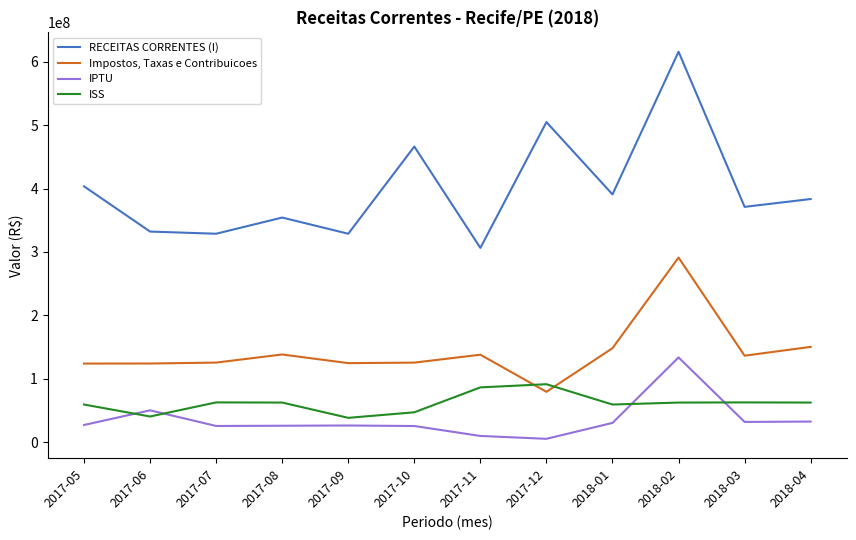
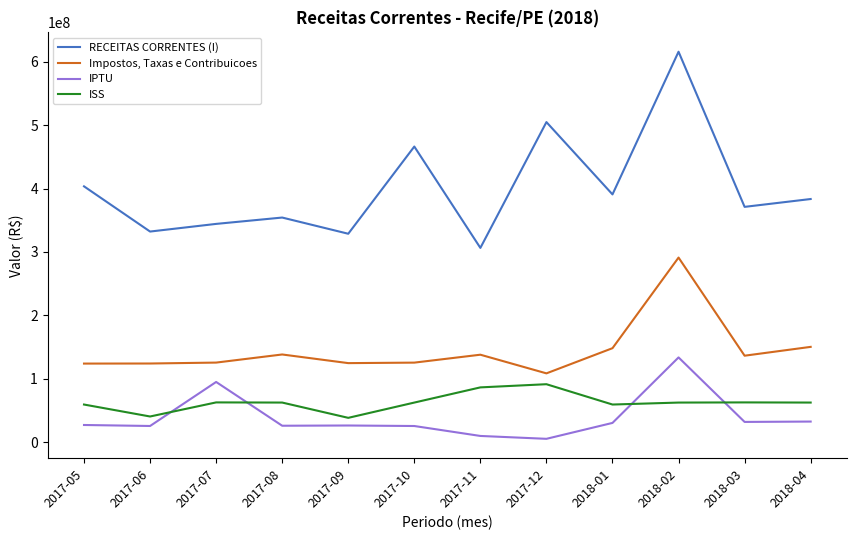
  {
    "RECEITAS CORRENTES (I)": {
      "2017-05": 400000000,
      "2017-06": 330000000,
-     "2017-07": 330000000,
+     "2017-07": 340000000,
      "2017-08": 350000000,
      "2017-09": 330000000,
      "2017-10": 470000000,
      "2017-11": 310000000,
      "2017-12": 500000000,
      "2018-01": 390000000,
      "2018-02": 620000000,
      "2018-03": 370000000,
      "2018-04": 380000000
    },
    "Impostos, Taxas e Contribuicoes": {
      "2017-05": 120000000,
      "2017-06": 120000000,
      "2017-07": 130000000,
      "2017-08": 140000000,
      "2017-09": 120000000,
      "2017-10": 130000000,
      "2017-11": 140000000,
-     "2017-12": 80000000,
+     "2017-12": 110000000,
      "2018-01": 150000000,
      "2018-02": 290000000,
      "2018-03": 140000000,
      "2018-04": 150000000
    },
    "IPTU": {
      "2017-05": 30000000,
-     "2017-06": 50000000,
-     "2017-07": 30000000,
+     "2017-06": 30000000,
+     "2017-07": 90000000,
      "2017-08": 30000000,
      "2017-09": 30000000,
      "2017-10": 30000000,
      "2017-11": 10000000,
      "2017-12": 10000000,
      "2018-01": 30000000,
      "2018-02": 130000000,
      "2018-03": 30000000,
      "2018-04": 30000000
    },
    "ISS": {
      "2017-05": 60000000,
      "2017-06": 40000000,
      "2017-07": 60000000,
      "2017-08": 60000000,
      "2017-09": 40000000,
-     "2017-10": 50000000,
+     "2017-10": 60000000,
      "2017-11": 90000000,
      "2017-12": 90000000,
      "2018-01": 60000000,
      "2018-02": 60000000,
      "2018-03": 60000000,
      "2018-04": 60000000
    }
  }
